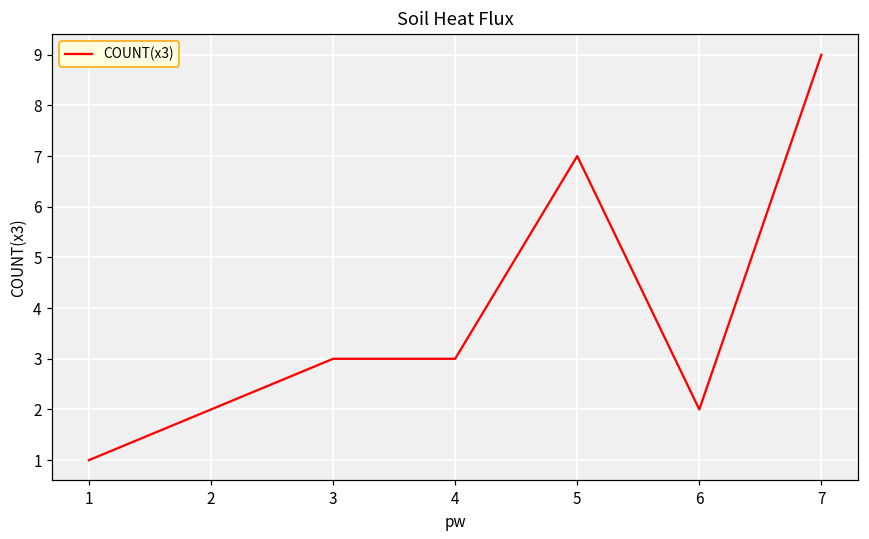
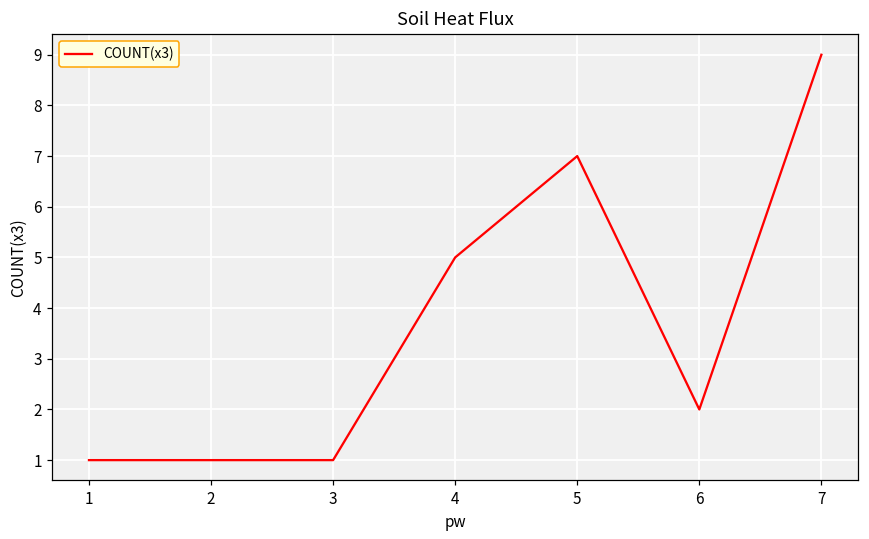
  {
    "1": 1,
-   "3": 3,
-   "4": 3,
+   "3": 1,
+   "4": 5,
    "5": 7,
    "6": 2,
    "7": 9
  }
